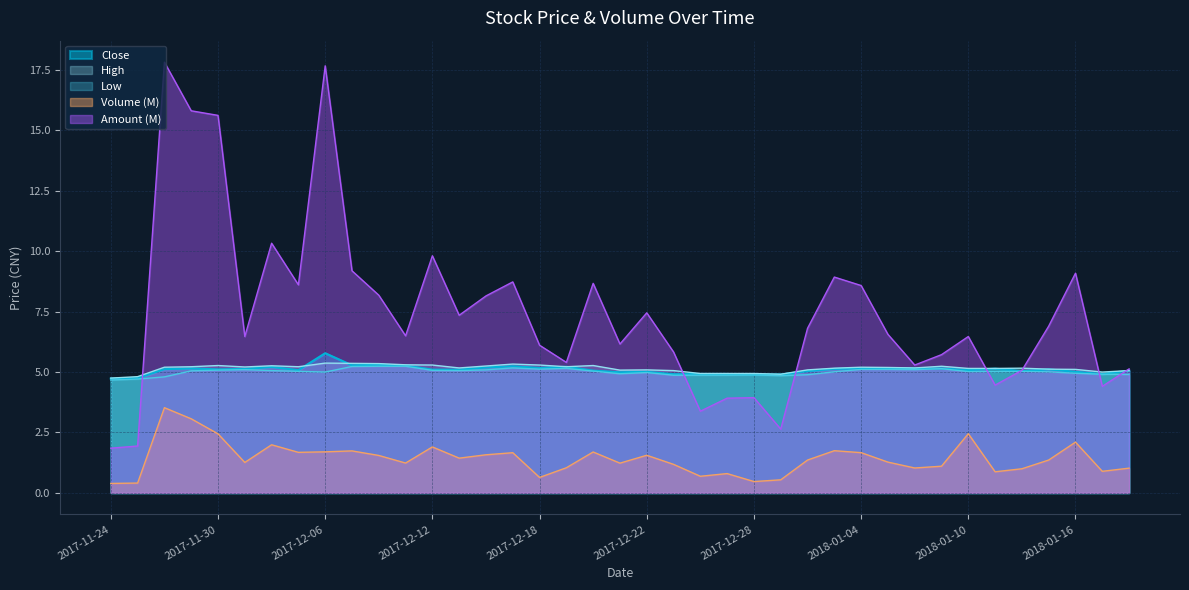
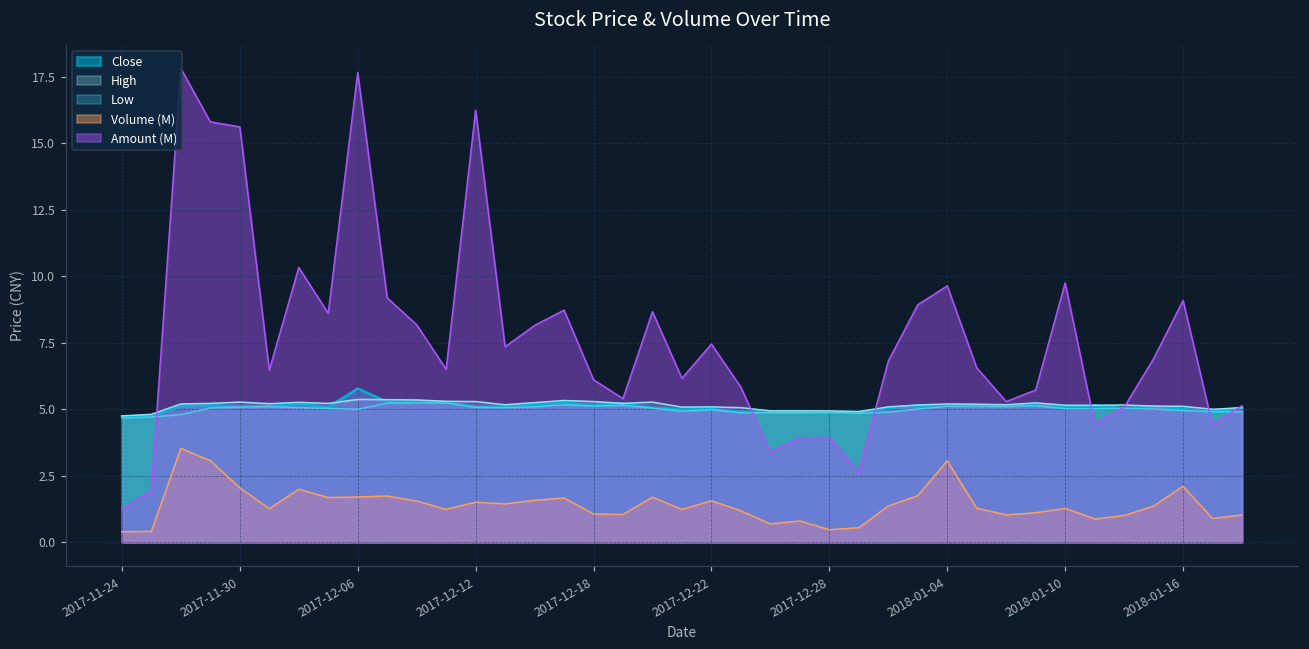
  {
    "Close": {
      "2017-12-06": 5.8
    },
    "Volume (M)": {
      "2017-11-24": 0.4,
-     "2017-11-30": 2.4,
+     "2017-11-30": 2.0,
      "2017-12-06": 1.7,
-     "2017-12-12": 1.9,
-     "2017-12-18": 0.6,
+     "2017-12-12": 1.5,
+     "2017-12-18": 1.1,
      "2017-12-22": 1.6,
      "2017-12-28": 0.5,
-     "2018-01-04": 1.7,
-     "2018-01-10": 2.4,
+     "2018-01-04": 3.1,
+     "2018-01-10": 1.3,
      "2018-01-16": 2.1
    },
    "Amount (M)": {
-     "2017-11-24": 1.9,
+     "2017-11-24": 1.3,
      "2017-11-30": 15.6,
      "2017-12-06": 17.7,
-     "2017-12-12": 9.8,
+     "2017-12-12": 16.3,
      "2017-12-18": 6.1,
      "2017-12-22": 7.5,
      "2017-12-28": 3.9,
-     "2018-01-04": 8.6,
-     "2018-01-10": 6.5,
+     "2018-01-04": 9.6,
+     "2018-01-10": 9.8,
      "2018-01-16": 9.1
    }
  }
